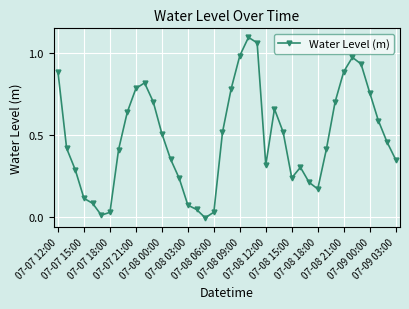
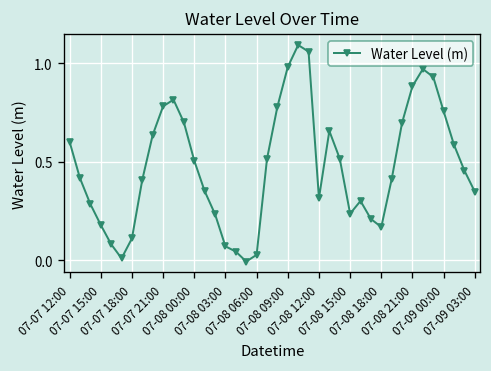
  {
-   "07-07 12:00": 0.88,
-   "07-07 15:00": 0.11,
-   "07-07 18:00": 0.03,
+   "07-07 12:00": 0.60,
+   "07-07 15:00": 0.18,
+   "07-07 18:00": 0.11,
    "07-07 21:00": 0.78,
    "07-08 00:00": 0.51,
    "07-08 03:00": 0.07,
    "07-08 06:00": 0.03,
    "07-08 09:00": 0.98,
    "07-08 12:00": 0.32,
    "07-08 15:00": 0.24,
    "07-08 18:00": 0.17,
    "07-08 21:00": 0.88,
    "07-09 00:00": 0.76,
    "07-09 03:00": 0.35
  }
